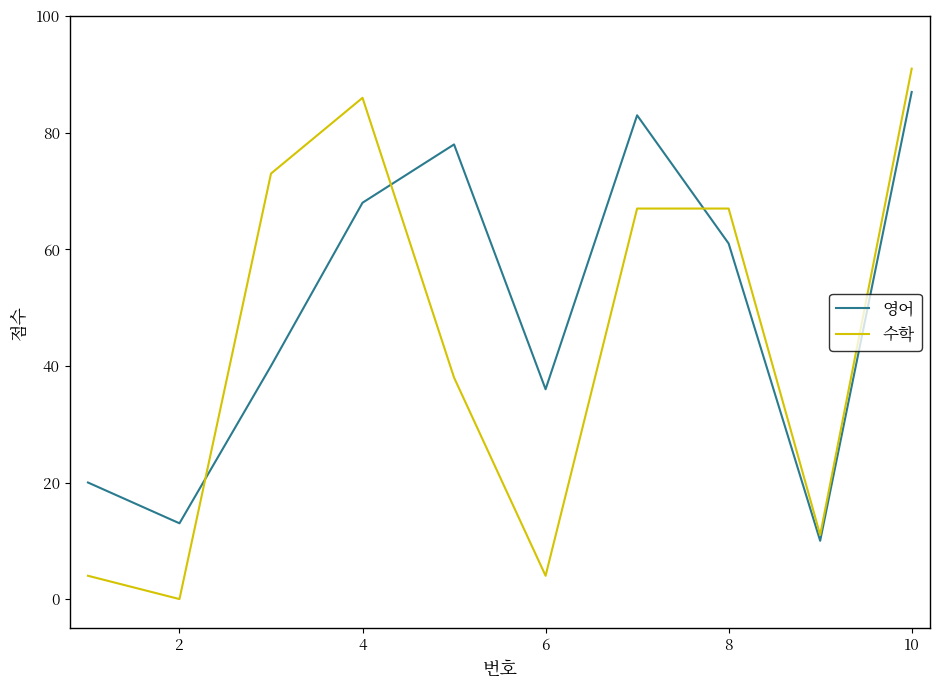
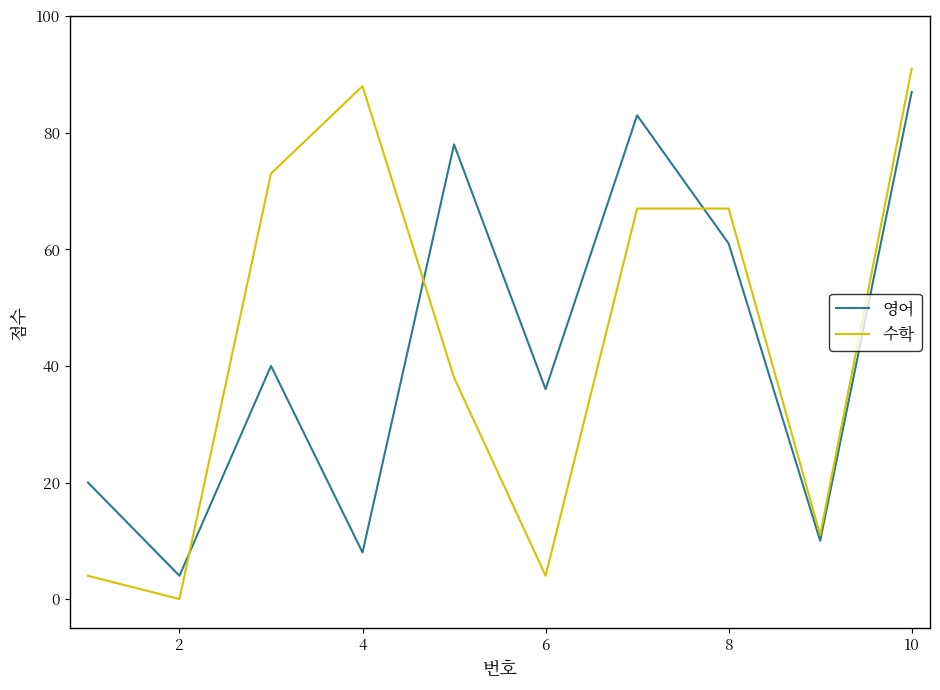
  {
    "영어": {
-     "2": 13,
-     "4": 68,
+     "2": 4,
+     "4": 8,
      "6": 36,
      "8": 61,
      "10": 87
    },
    "수학": {
      "2": 0,
-     "4": 86,
+     "4": 88,
      "6": 4,
      "8": 67,
      "10": 91
    }
  }
